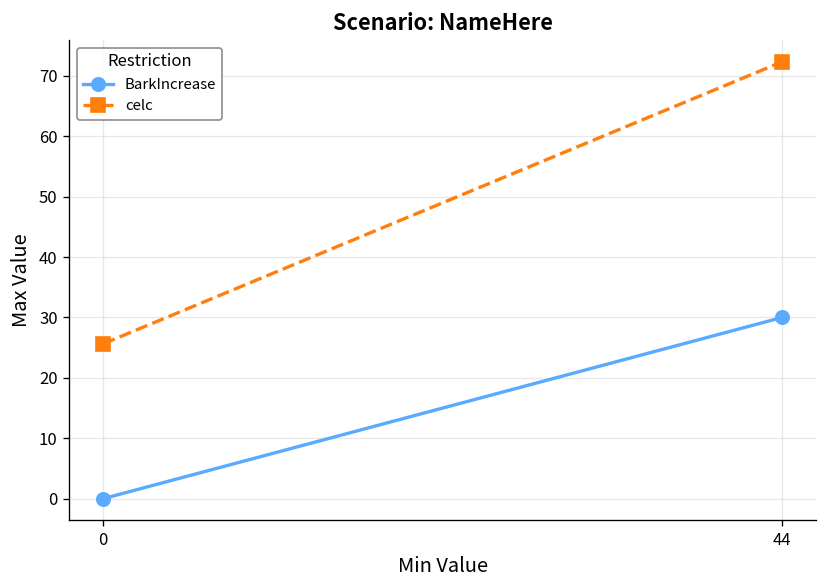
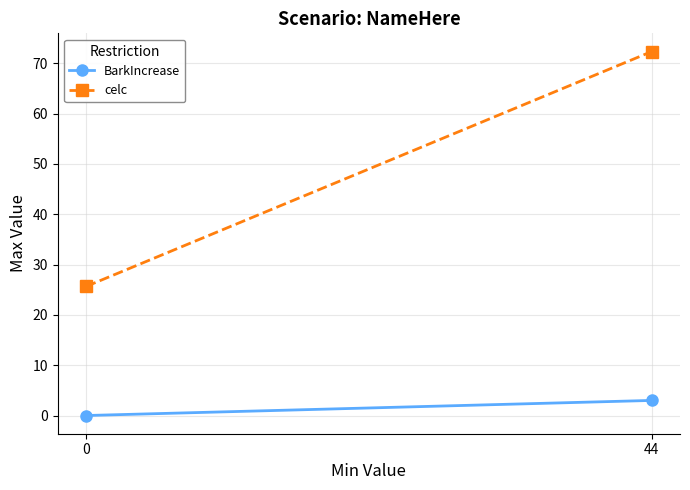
  {
    "BarkIncrease": {
      "0": 0,
-     "44": 30
+     "44": 3
    },
    "celc": {
      "0": 26,
      "44": 72
    }
  }
